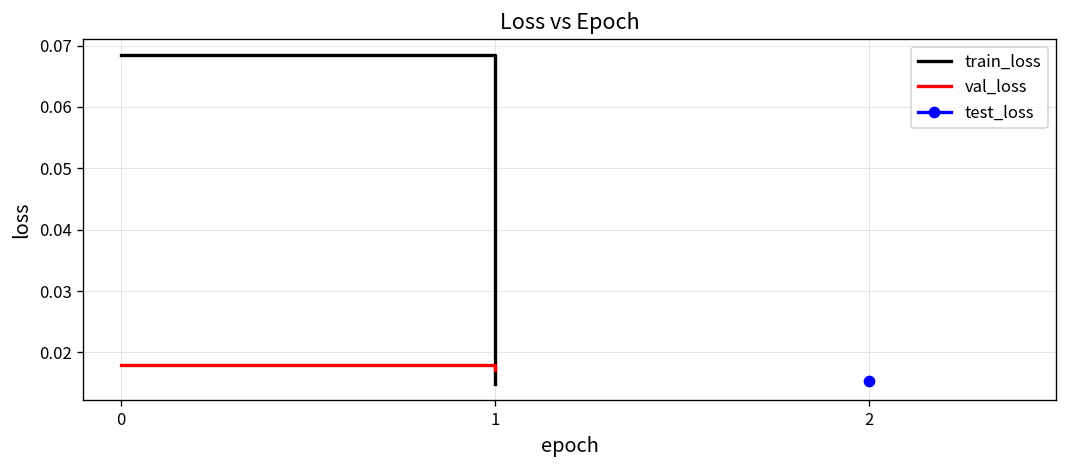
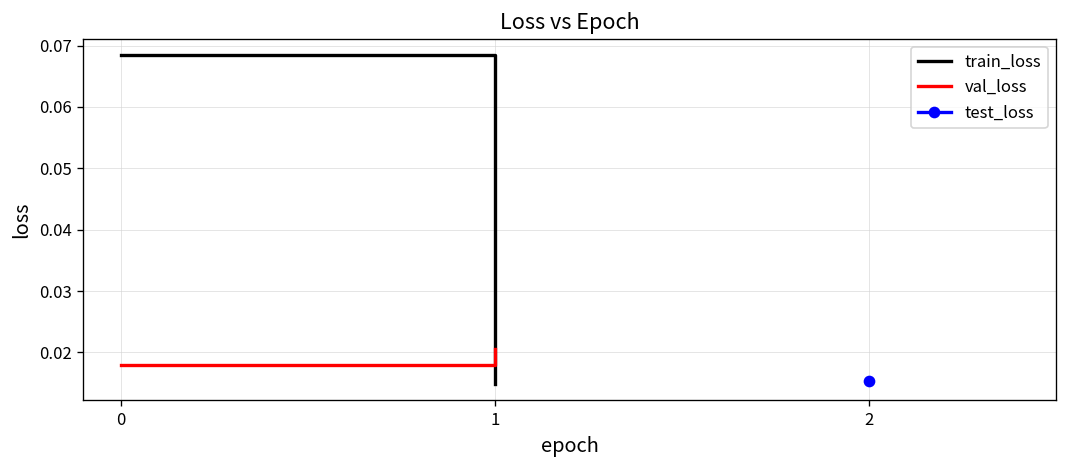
  {
    "train_loss": {
      "0": 0.068,
      "1": 0.015
    },
    "val_loss": {
      "0": 0.018,
-     "1": 0.017
+     "1": 0.021
    },
    "test_loss": {
      "2": 0.015
    }
  }
